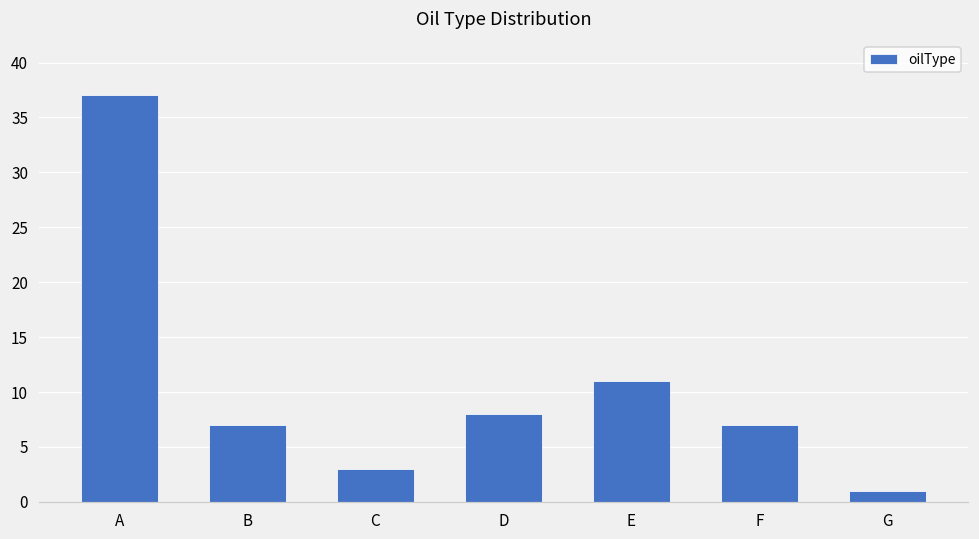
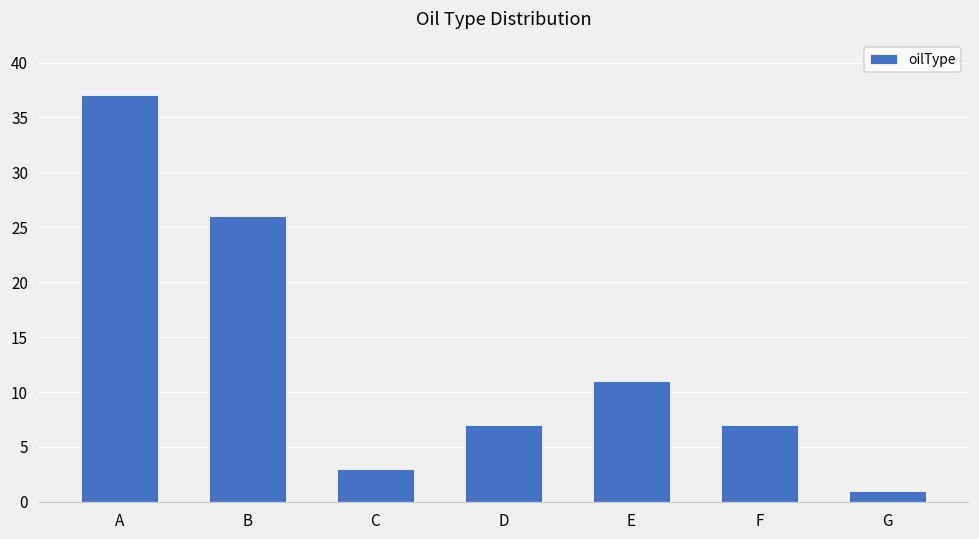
  {
    "A": 37,
-   "B": 7,
+   "B": 26,
    "C": 3,
-   "D": 8,
+   "D": 7,
    "E": 11,
    "F": 7,
    "G": 1
  }
